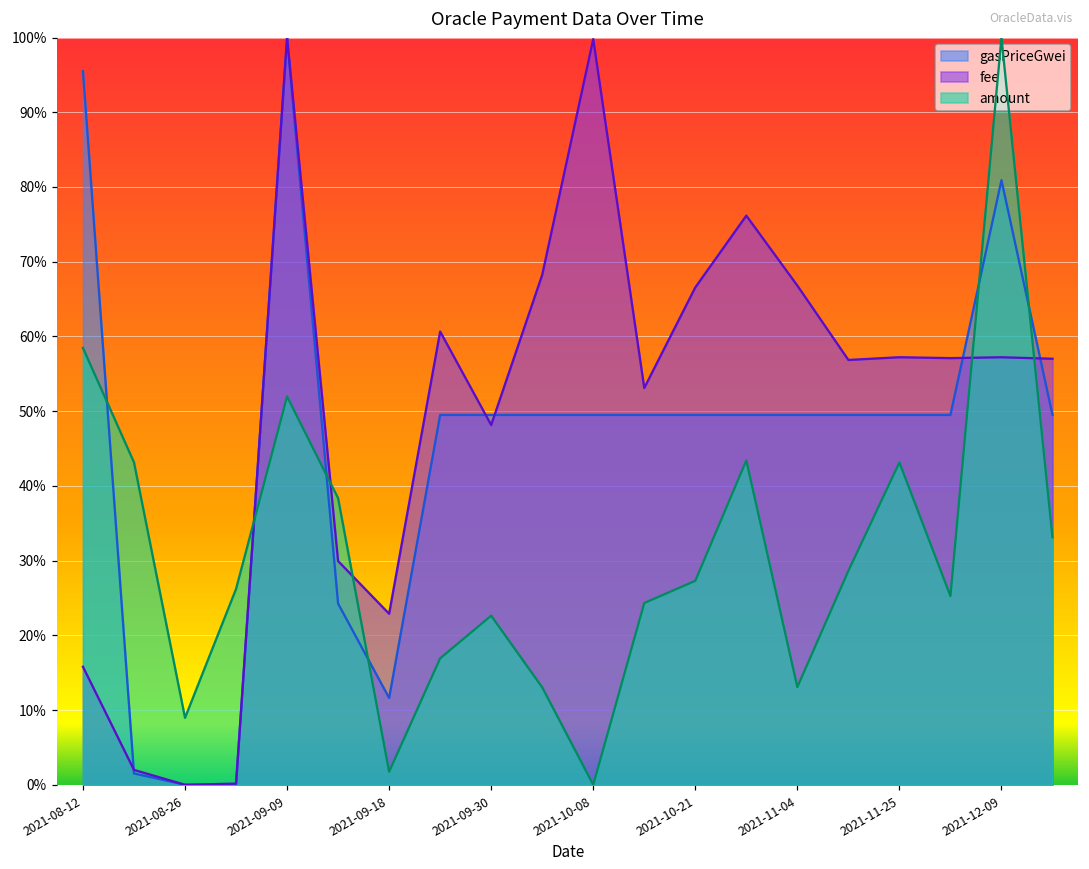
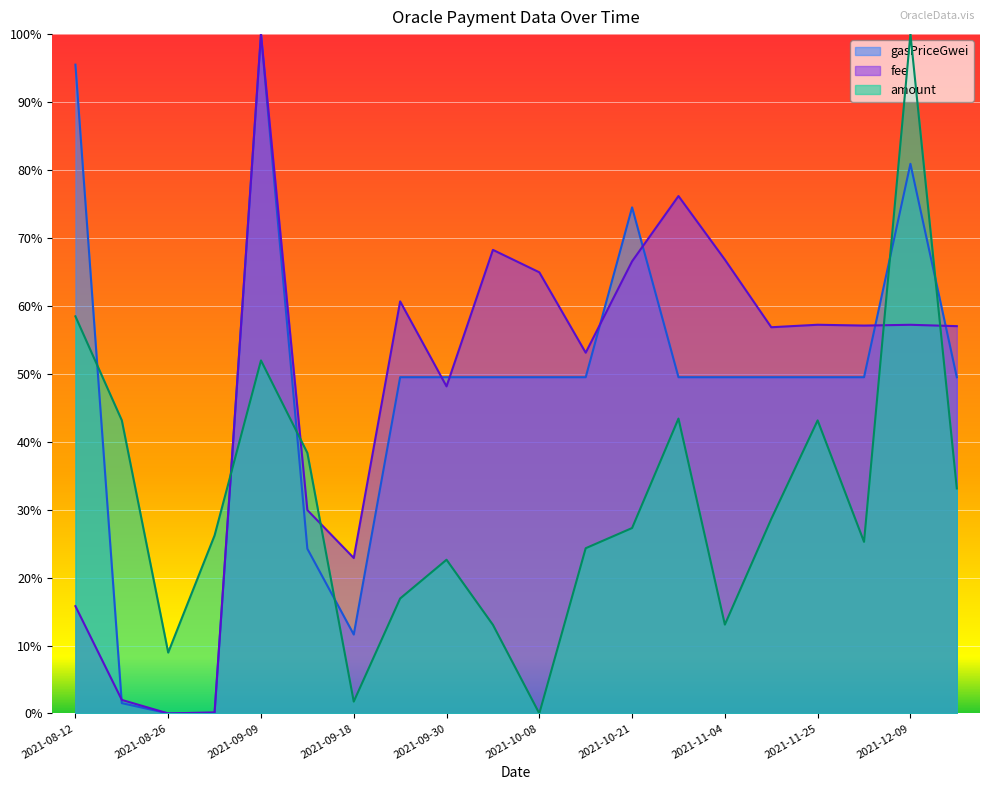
  {
    "gasPriceGwei": {
      "2021-08-12": "96%",
      "2021-09-18": "12%",
      "2021-09-30": "49%",
      "2021-10-08": "49%",
-     "2021-10-21": "49%",
+     "2021-10-21": "74%",
      "2021-11-04": "49%",
      "2021-11-25": "49%",
      "2021-12-09": "81%"
    },
    "fee": {
      "2021-08-12": "16%",
      "2021-09-18": "23%",
      "2021-09-30": "48%",
-     "2021-10-08": "100%",
+     "2021-10-08": "65%",
      "2021-10-21": "67%",
      "2021-11-04": "67%",
      "2021-11-25": "57%",
      "2021-12-09": "57%"
    },
    "amount": {
      "2021-08-12": "58%",
      "2021-08-26": "9%",
      "2021-09-09": "52%",
      "2021-09-18": "2%",
      "2021-09-30": "23%",
      "2021-10-08": "0%",
      "2021-10-21": "27%",
      "2021-11-04": "13%",
      "2021-11-25": "43%",
      "2021-12-09": "100%"
    }
  }
